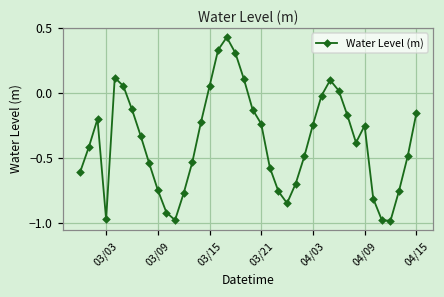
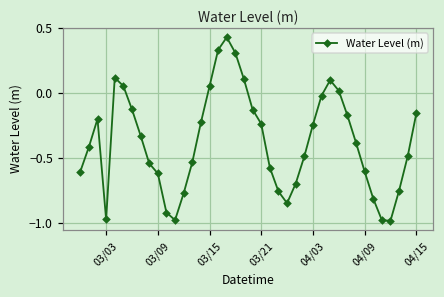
  {
    "03/03": -0.97,
-   "03/09": -0.74,
+   "03/09": -0.62,
    "03/15": 0.05,
    "03/21": -0.24,
    "04/03": -0.24,
-   "04/09": -0.25,
+   "04/09": -0.60,
    "04/15": -0.15
  }
